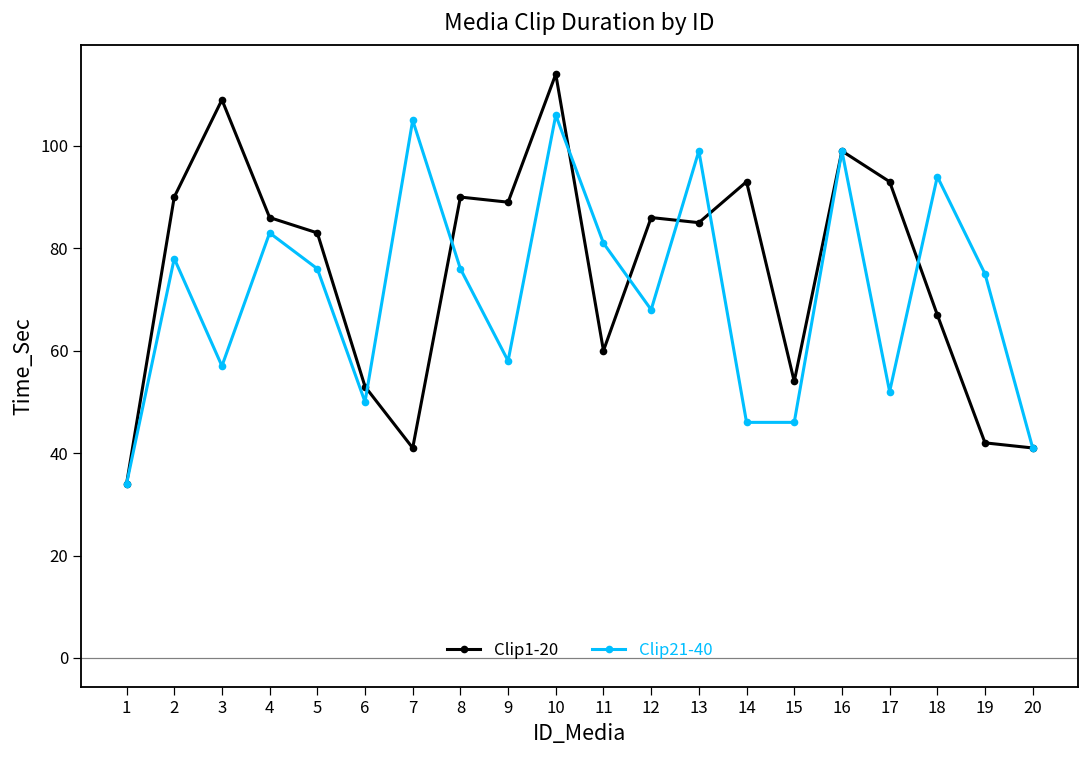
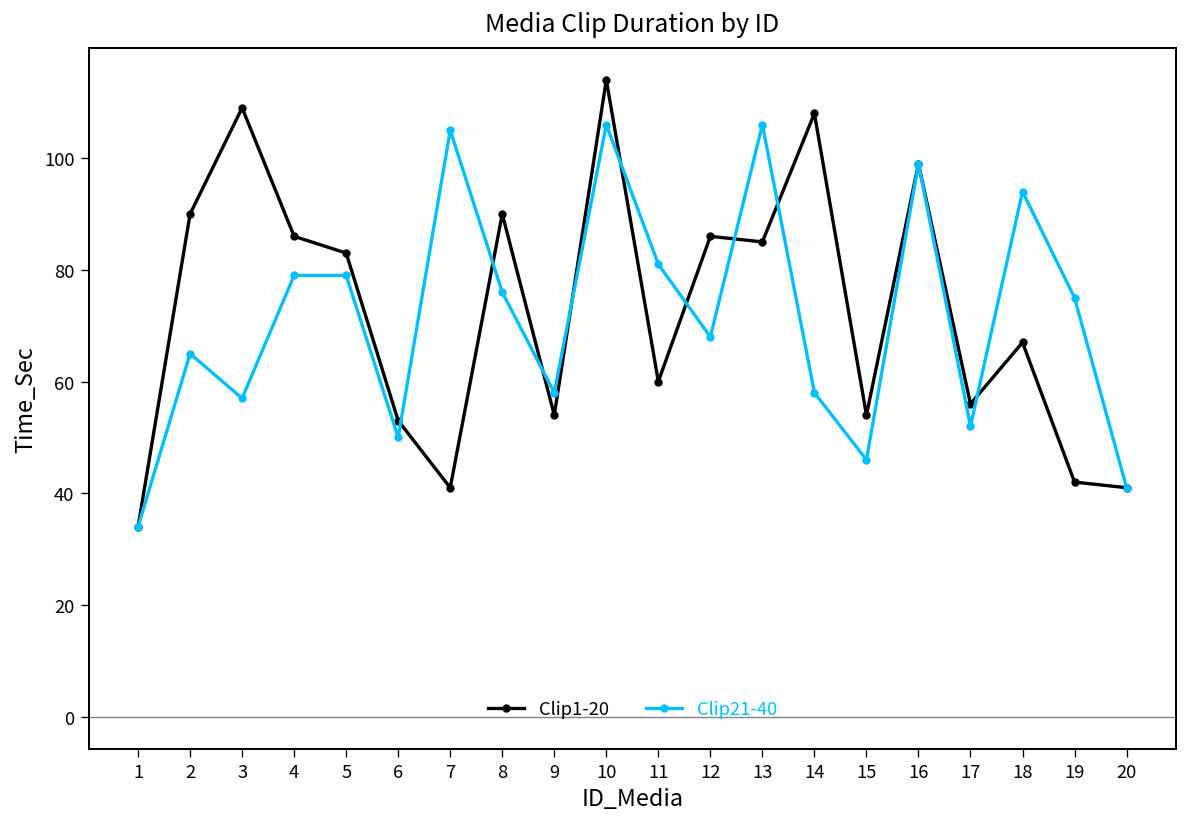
  {
    "Clip1-20": {
      "2": 90,
      "3": 109,
      "4": 86,
      "5": 83,
      "6": 53,
      "7": 41,
      "8": 90,
-     "9": 89,
+     "9": 54,
      "10": 114,
      "11": 60,
      "12": 86,
      "13": 85,
-     "14": 93,
+     "14": 108,
      "15": 54,
-     "17": 93,
+     "17": 56,
      "18": 67,
      "19": 42
    },
    "Clip21-40": {
-     "2": 78,
+     "2": 65,
      "3": 57,
-     "4": 83,
-     "5": 76,
+     "4": 79,
+     "5": 79,
      "6": 50,
      "7": 105,
      "8": 76,
      "9": 58,
      "10": 106,
      "11": 81,
      "12": 68,
-     "13": 99,
-     "14": 46,
+     "13": 106,
+     "14": 58,
      "15": 46,
      "17": 52,
      "18": 94,
      "19": 75
    }
  }
